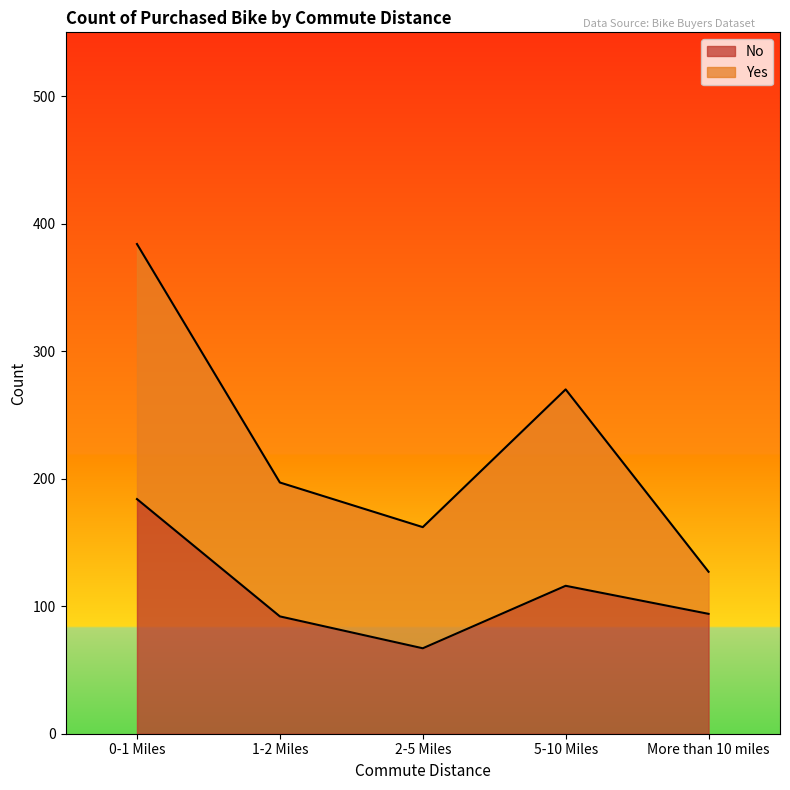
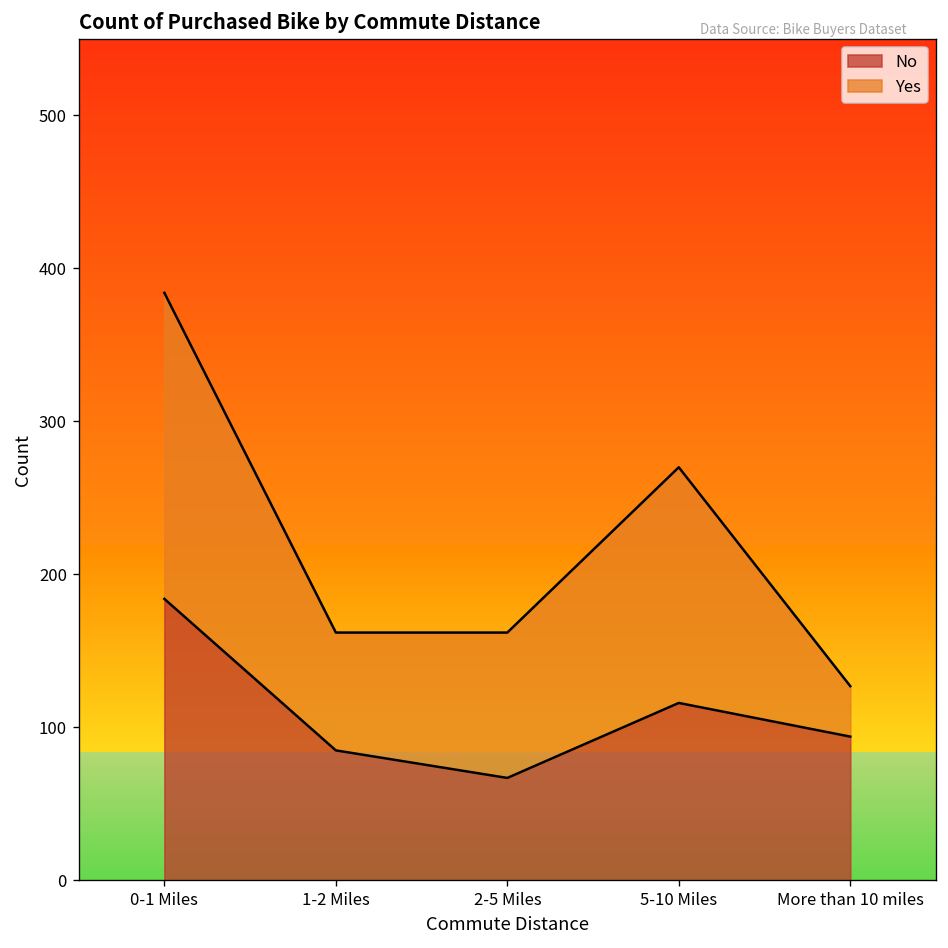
  {
    "No": {
      "0-1 Miles": 184,
-     "1-2 Miles": 92,
+     "1-2 Miles": 85,
      "2-5 Miles": 67,
      "5-10 Miles": 116,
      "More than 10 miles": 94
    },
    "Yes": {
      "0-1 Miles": 200,
-     "1-2 Miles": 105,
+     "1-2 Miles": 77,
      "2-5 Miles": 95,
      "5-10 Miles": 154,
      "More than 10 miles": 33
    }
  }
